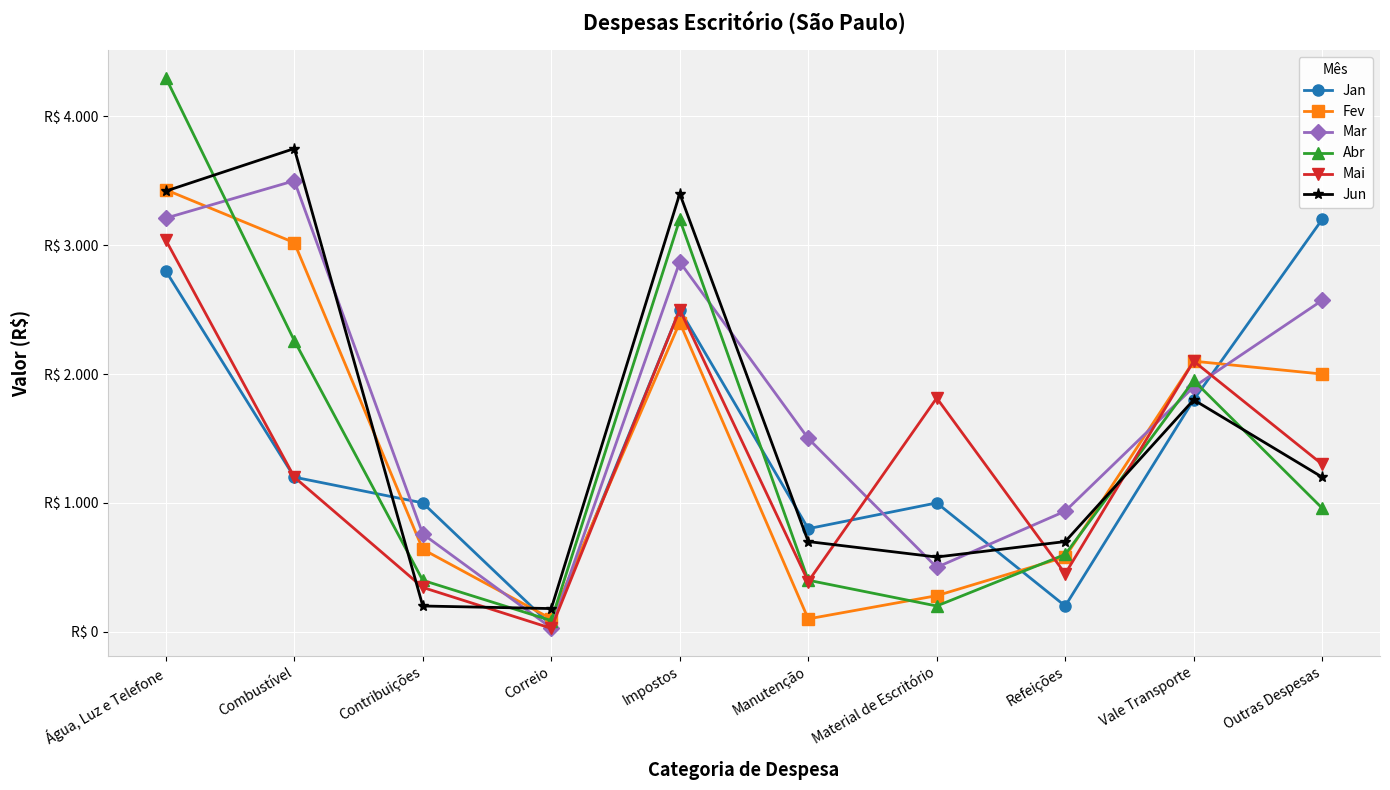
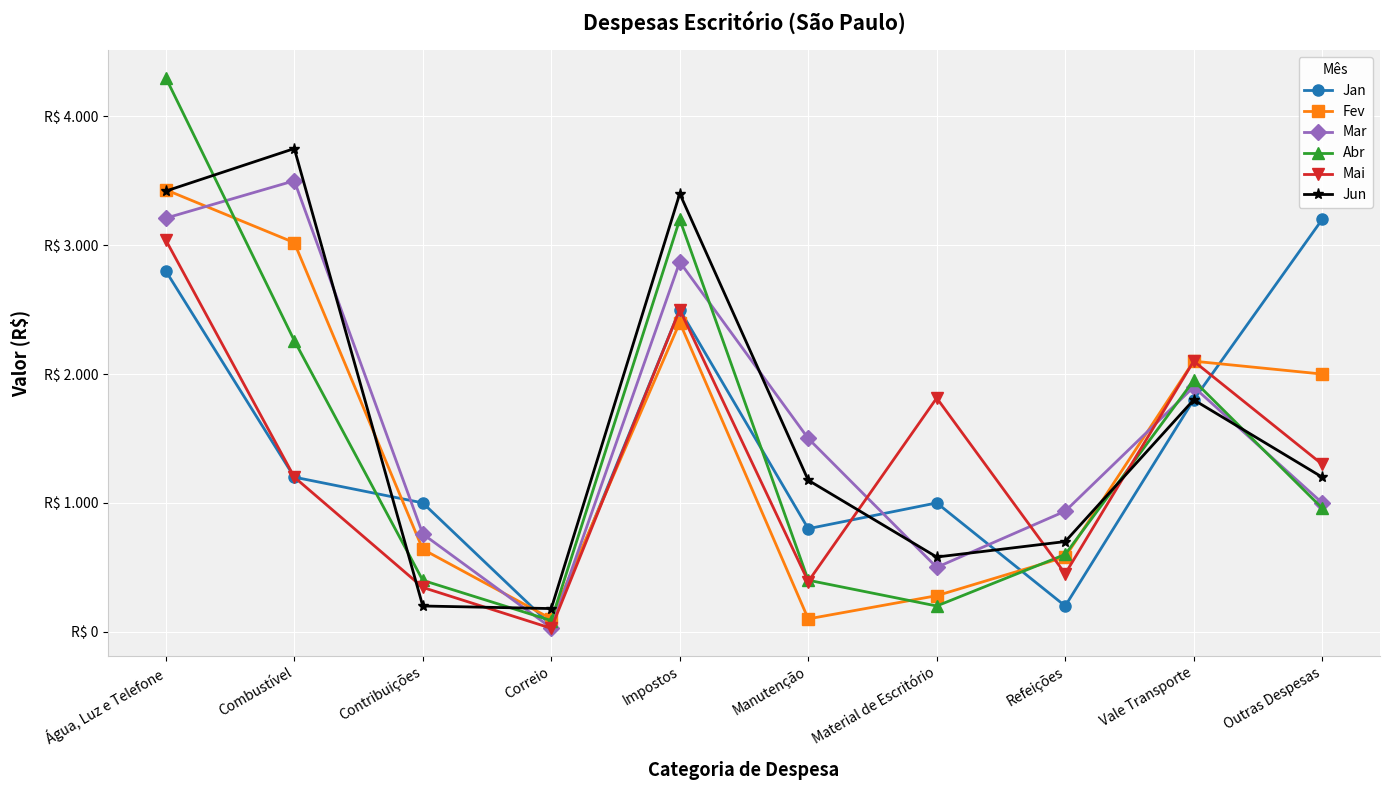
  {
    "Jan": {
      "Água, Luz e Telefone": "R$ 2.80",
      "Contribuições": "R$ 1.00",
      "Correio": "R$ 0.05",
      "Manutenção": "R$ 0.80",
      "Material de Escritório": "R$ 1.00",
      "Refeições": "R$ 0.20",
      "Outras Despesas": "R$ 3.20"
    },
    "Fev": {
      "Combustível": "R$ 3.02",
      "Contribuições": "R$ 0.64",
      "Impostos": "R$ 2.40",
      "Manutenção": "R$ 0.10",
      "Material de Escritório": "R$ 0.28",
      "Outras Despesas": "R$ 2.00"
    },
    "Mar": {
      "Água, Luz e Telefone": "R$ 3.21",
      "Combustível": "R$ 3.50",
      "Contribuições": "R$ 0.76",
      "Impostos": "R$ 2.87",
      "Manutenção": "R$ 1.50",
      "Material de Escritório": "R$ 0.50",
      "Refeições": "R$ 0.94",
      "Vale Transporte": "R$ 1.90",
-     "Outras Despesas": "R$ 2.57"
+     "Outras Despesas": "R$ 1.00"
    },
    "Abr": {
      "Água, Luz e Telefone": "R$ 4.30",
      "Combustível": "R$ 2.26",
      "Contribuições": "R$ 0.40",
      "Impostos": "R$ 3.20",
      "Material de Escritório": "R$ 0.20",
      "Vale Transporte": "R$ 1.95",
      "Outras Despesas": "R$ 0.96"
    },
    "Mai": {
      "Água, Luz e Telefone": "R$ 3.04",
      "Contribuições": "R$ 0.34",
      "Material de Escritório": "R$ 1.81",
      "Refeições": "R$ 0.45",
      "Outras Despesas": "R$ 1.30"
    },
    "Jun": {
      "Combustível": "R$ 3.75",
      "Contribuições": "R$ 0.20",
      "Correio": "R$ 0.18",
      "Impostos": "R$ 3.40",
-     "Manutenção": "R$ 0.70",
+     "Manutenção": "R$ 1.18",
      "Material de Escritório": "R$ 0.58",
      "Refeições": "R$ 0.70",
      "Outras Despesas": "R$ 1.20"
    }
  }
